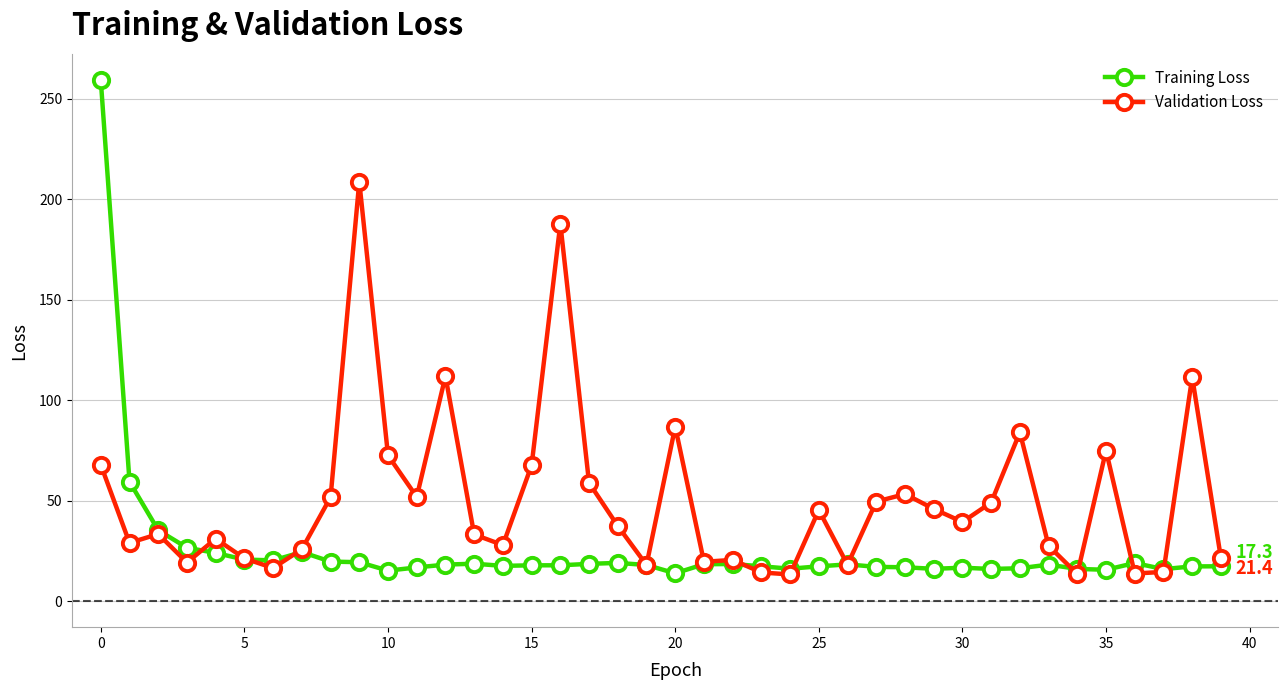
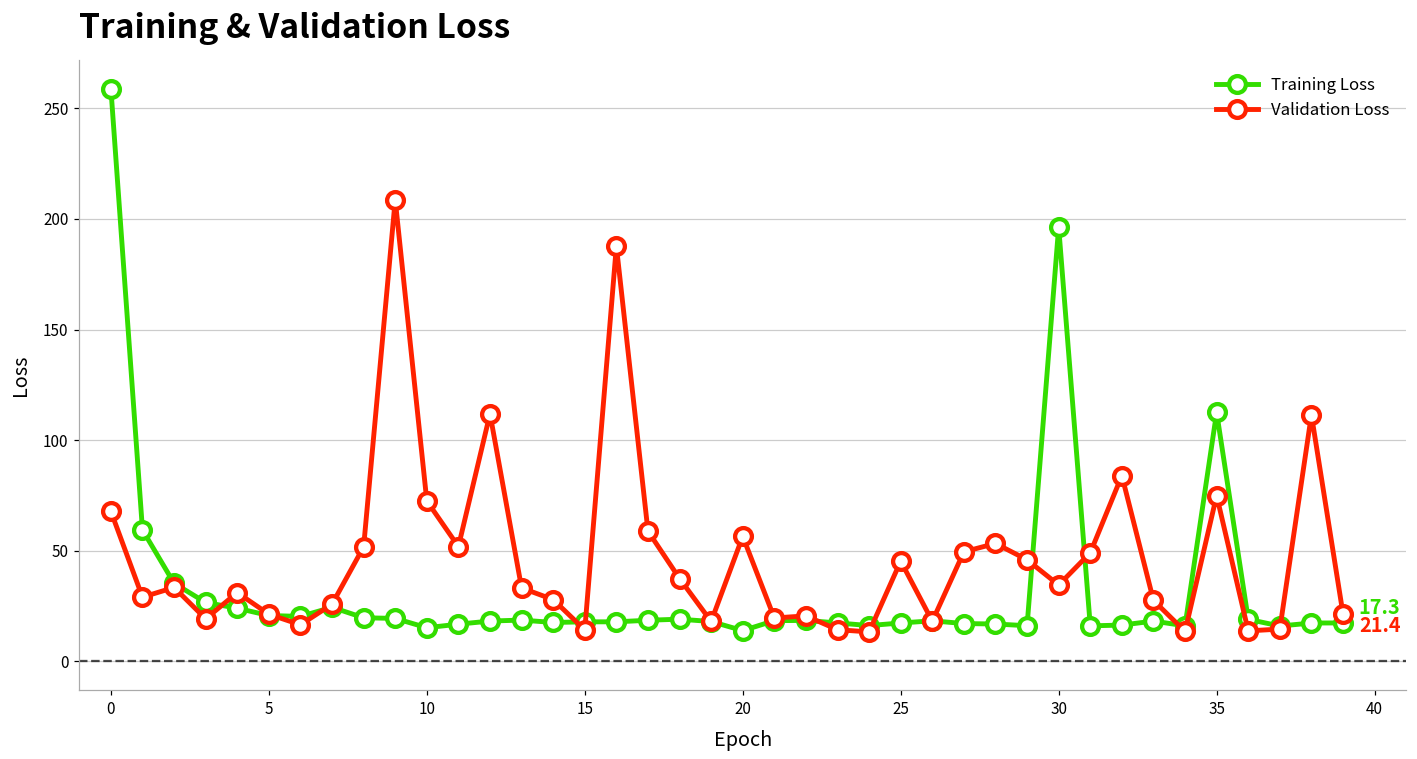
  {
    "Training Loss": {
      "0": 259,
      "10": 15,
      "15": 18,
      "20": 14,
      "25": 17,
-     "30": 17,
-     "35": 16
+     "30": 196,
+     "35": 113
    },
    "Validation Loss": {
      "0": 68,
      "10": 72,
-     "15": 68,
-     "20": 87,
+     "15": 14,
+     "20": 56,
      "25": 45,
-     "30": 39,
+     "30": 34,
      "35": 75
    }
  }
